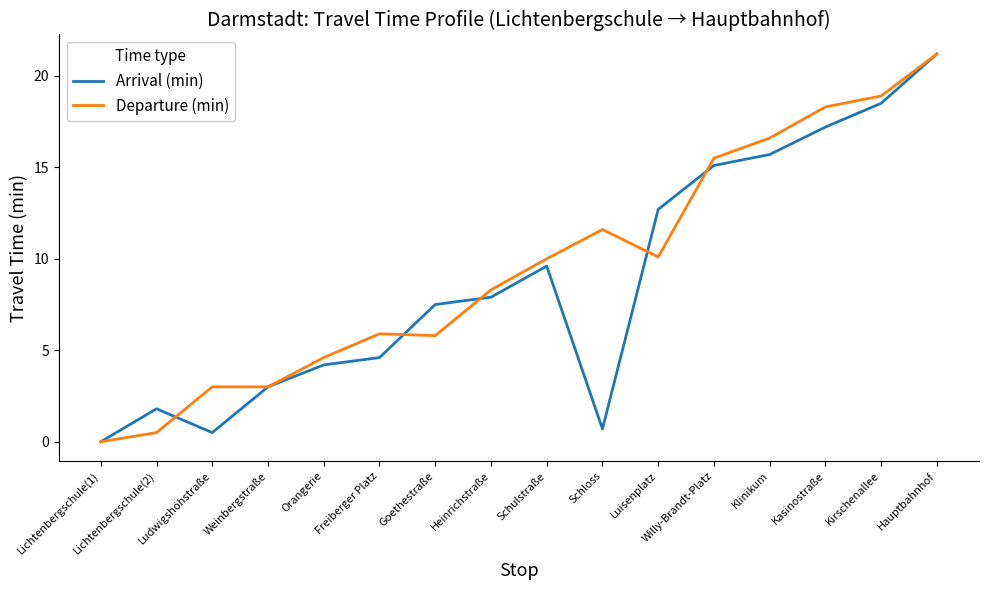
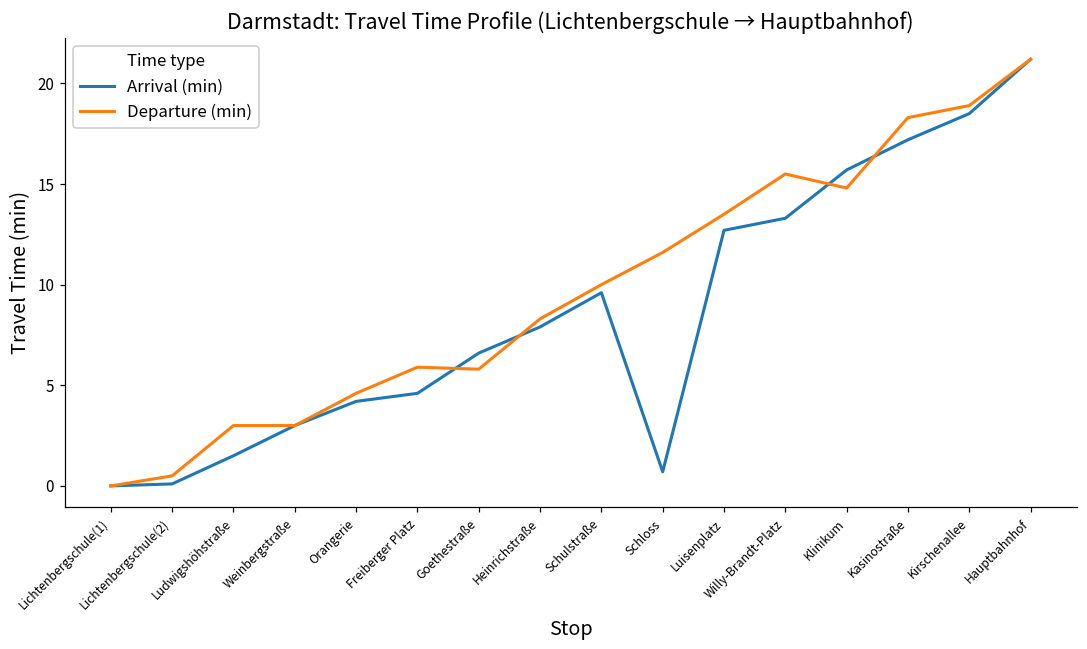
  {
    "Arrival (min)": {
-     "Lichtenbergschule(2)": 1.8,
-     "Ludwigshöhstraße": 0.5,
+     "Lichtenbergschule(2)": 0.1,
+     "Ludwigshöhstraße": 1.5,
      "Orangerie": 4.2,
      "Freiberger Platz": 4.6,
-     "Goethestraße": 7.5,
+     "Goethestraße": 6.6,
      "Heinrichstraße": 7.9,
      "Schulstraße": 9.6,
      "Schloss": 0.7,
      "Luisenplatz": 12.7,
-     "Willy-Brandt-Platz": 15.1,
+     "Willy-Brandt-Platz": 13.3,
      "Klinikum": 15.7,
      "Kasinostraße": 17.2,
      "Kirschenallee": 18.5
    },
    "Departure (min)": {
      "Lichtenbergschule(2)": 0.5,
      "Ludwigshöhstraße": 3.0,
      "Orangerie": 4.6,
      "Freiberger Platz": 5.9,
      "Goethestraße": 5.8,
      "Heinrichstraße": 8.3,
      "Schulstraße": 10.0,
      "Schloss": 11.6,
-     "Luisenplatz": 10.1,
+     "Luisenplatz": 13.5,
      "Willy-Brandt-Platz": 15.5,
-     "Klinikum": 16.6,
+     "Klinikum": 14.8,
      "Kasinostraße": 18.3,
      "Kirschenallee": 18.9
    }
  }
